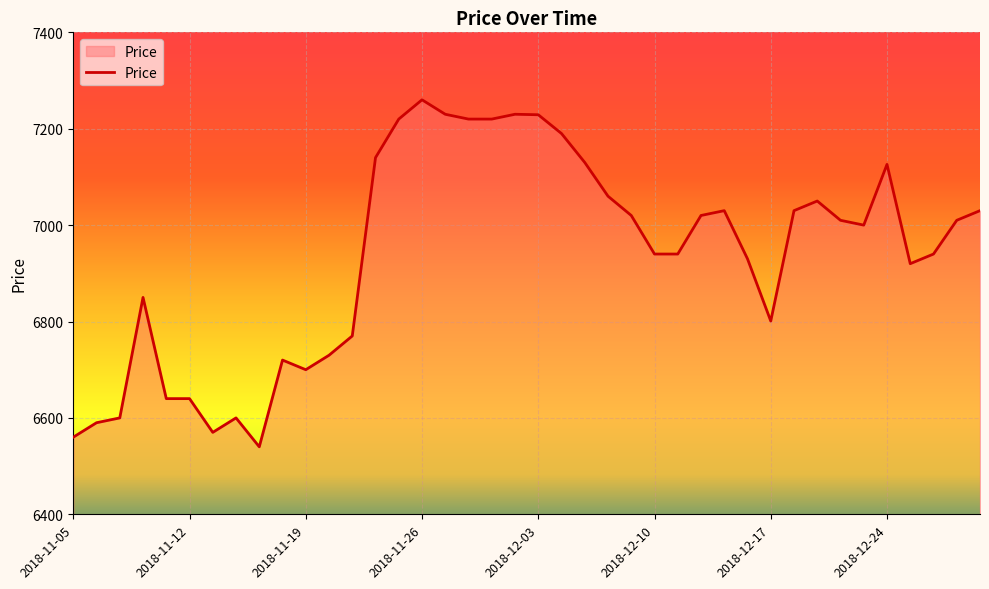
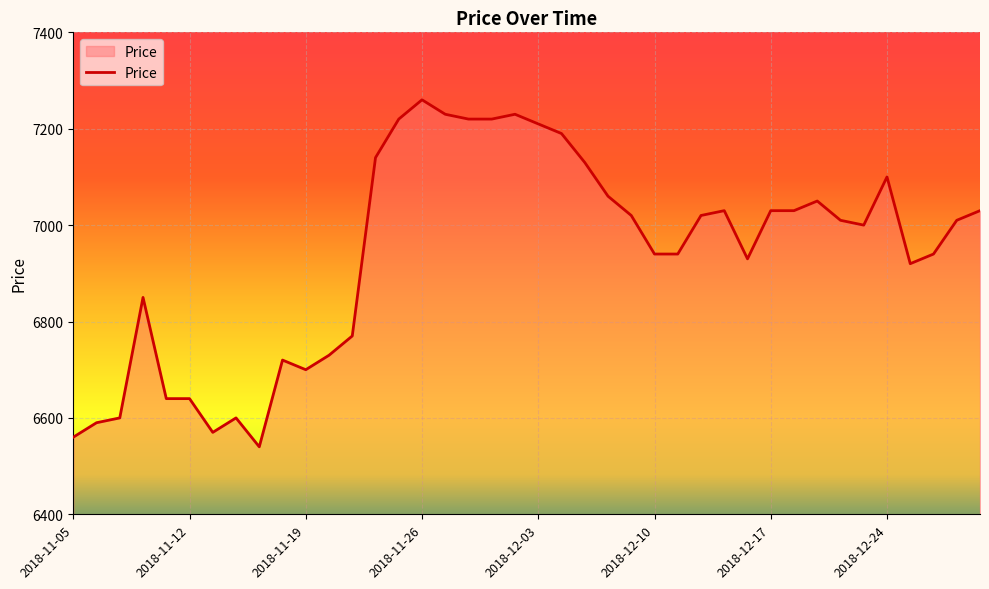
  {
    "2018-11-05": 6560,
    "2018-11-12": 6640,
    "2018-11-19": 6700,
    "2018-11-26": 7260,
-   "2018-12-03": 7230,
+   "2018-12-03": 7210,
    "2018-12-10": 6940,
-   "2018-12-17": 6800,
-   "2018-12-24": 7130
+   "2018-12-17": 7030,
+   "2018-12-24": 7100
  }
